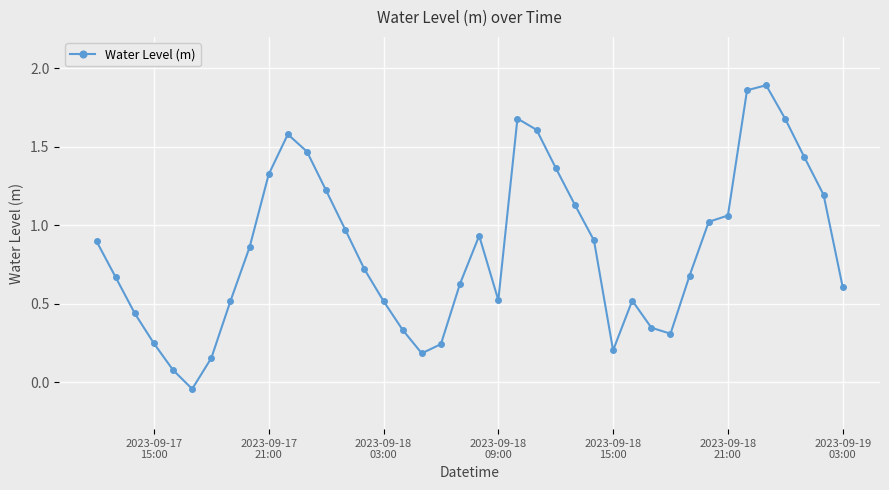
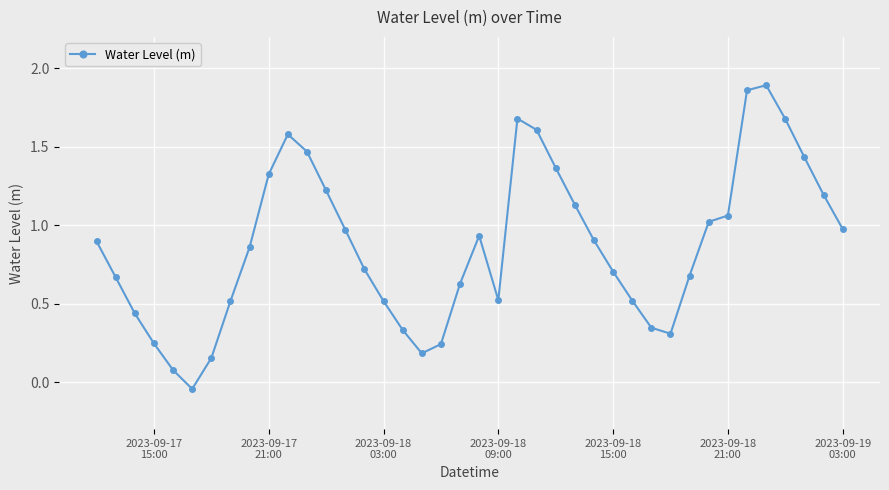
  {
    "2023-09-17 15:00": 0.25,
    "2023-09-17 21:00": 1.32,
    "2023-09-18 03:00": 0.52,
    "2023-09-18 09:00": 0.52,
-   "2023-09-18 15:00": 0.20,
+   "2023-09-18 15:00": 0.70,
    "2023-09-18 21:00": 1.06,
-   "2023-09-19 03:00": 0.61
+   "2023-09-19 03:00": 0.98
  }
